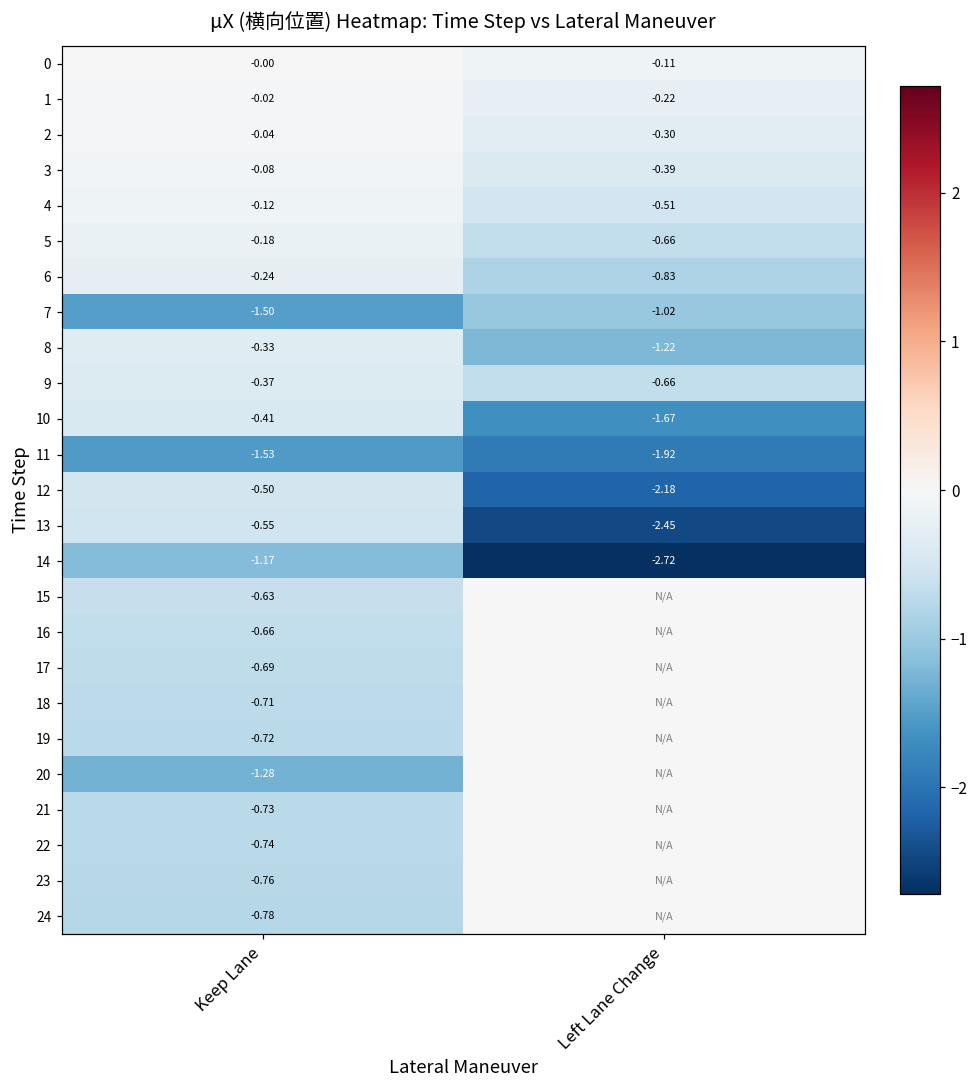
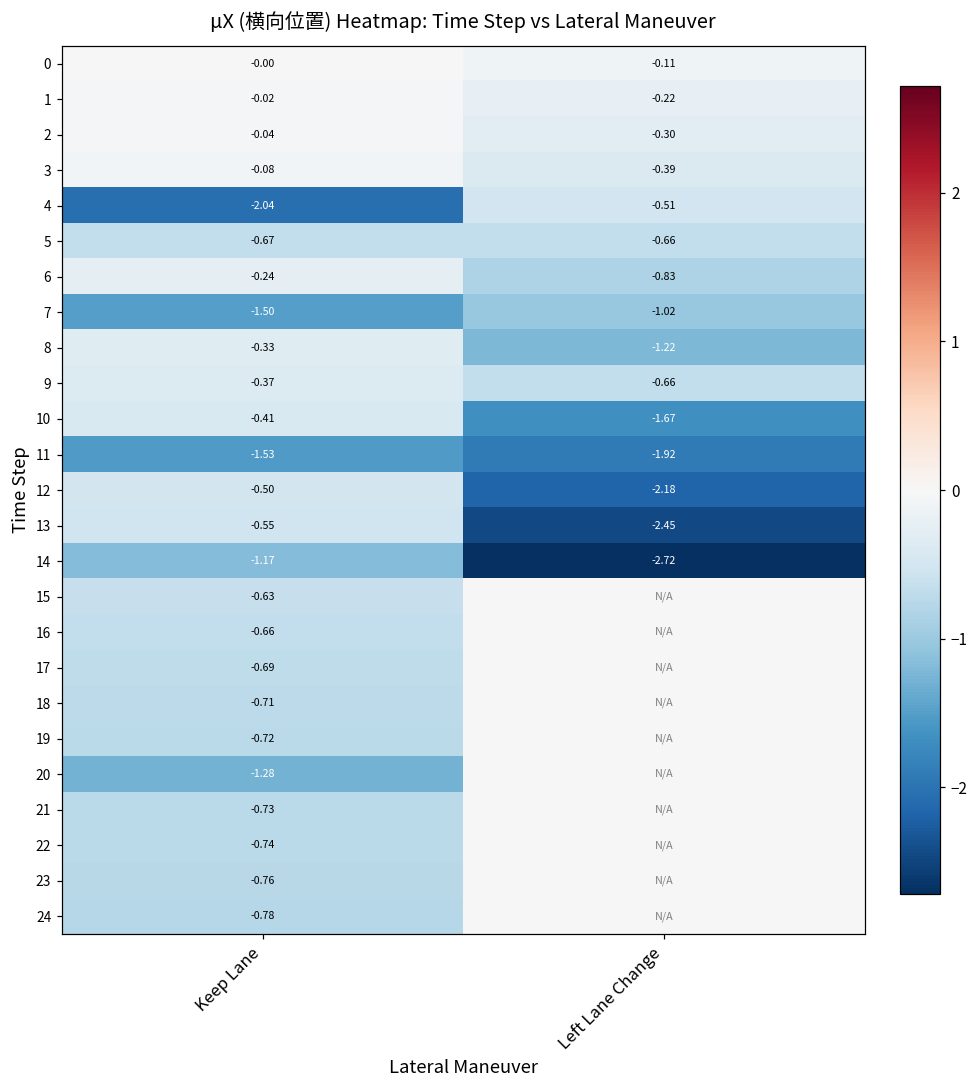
  {
    "0": {
      "Keep Lane": -0.00,
      "Left Lane Change": -0.11
    },
    "1": {
      "Keep Lane": -0.02,
      "Left Lane Change": -0.22
    },
    "2": {
      "Keep Lane": -0.04,
      "Left Lane Change": -0.30
    },
    "3": {
      "Keep Lane": -0.08,
      "Left Lane Change": -0.39
    },
    "4": {
-     "Keep Lane": -0.12,
+     "Keep Lane": -2.04,
      "Left Lane Change": -0.51
    },
    "5": {
-     "Keep Lane": -0.18,
+     "Keep Lane": -0.67,
      "Left Lane Change": -0.66
    },
    "6": {
      "Keep Lane": -0.24,
      "Left Lane Change": -0.83
    },
    "7": {
      "Keep Lane": -1.50,
      "Left Lane Change": -1.02
    },
    "8": {
      "Keep Lane": -0.33,
      "Left Lane Change": -1.22
    },
    "9": {
      "Keep Lane": -0.37,
      "Left Lane Change": -0.66
    },
    "10": {
      "Keep Lane": -0.41,
      "Left Lane Change": -1.67
    },
    "11": {
      "Keep Lane": -1.53,
      "Left Lane Change": -1.92
    },
    "12": {
      "Keep Lane": -0.50,
      "Left Lane Change": -2.18
    },
    "13": {
      "Keep Lane": -0.55,
      "Left Lane Change": -2.45
    },
    "14": {
      "Keep Lane": -1.17,
      "Left Lane Change": -2.72
    },
    "15": {
      "Keep Lane": -0.63
    },
    "16": {
      "Keep Lane": -0.66
    },
    "17": {
      "Keep Lane": -0.69
    },
    "18": {
      "Keep Lane": -0.71
    },
    "19": {
      "Keep Lane": -0.72
    },
    "20": {
      "Keep Lane": -1.28
    },
    "21": {
      "Keep Lane": -0.73
    },
    "22": {
      "Keep Lane": -0.74
    },
    "23": {
      "Keep Lane": -0.76
    },
    "24": {
      "Keep Lane": -0.78
    }
  }
